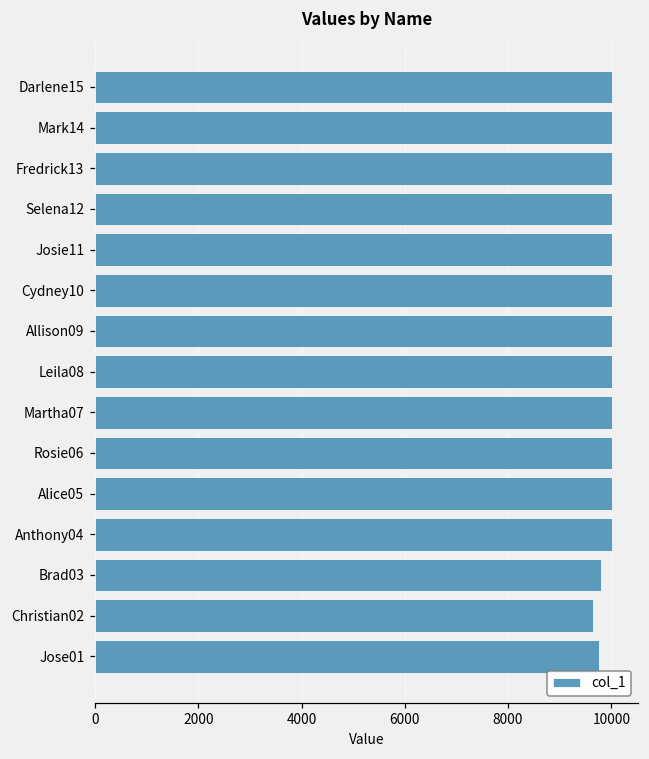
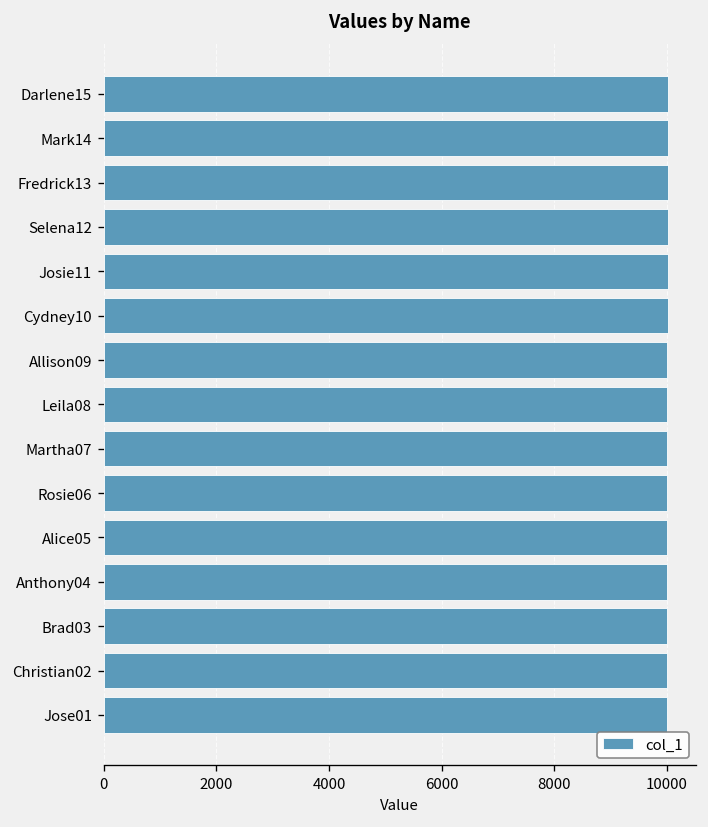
  {
    "Darlene15": 10000,
    "Mark14": 10000,
    "Fredrick13": 10000,
    "Selena12": 10000,
    "Josie11": 10000,
    "Cydney10": 10000,
    "Allison09": 10000,
    "Leila08": 10000,
    "Martha07": 10000,
    "Rosie06": 10000,
    "Alice05": 10000,
    "Anthony04": 10000,
-   "Brad03": 9800,
-   "Christian02": 9600,
-   "Jose01": 9800
+   "Brad03": 10000,
+   "Christian02": 10000,
+   "Jose01": 10000
  }
